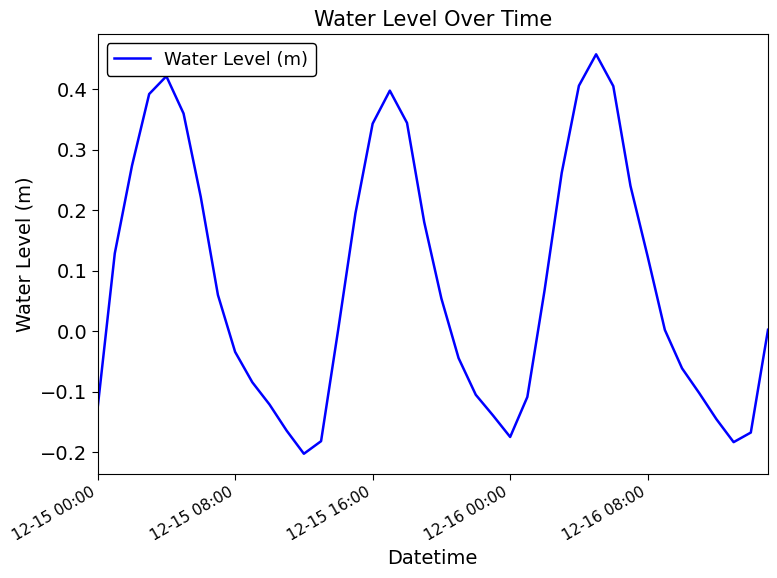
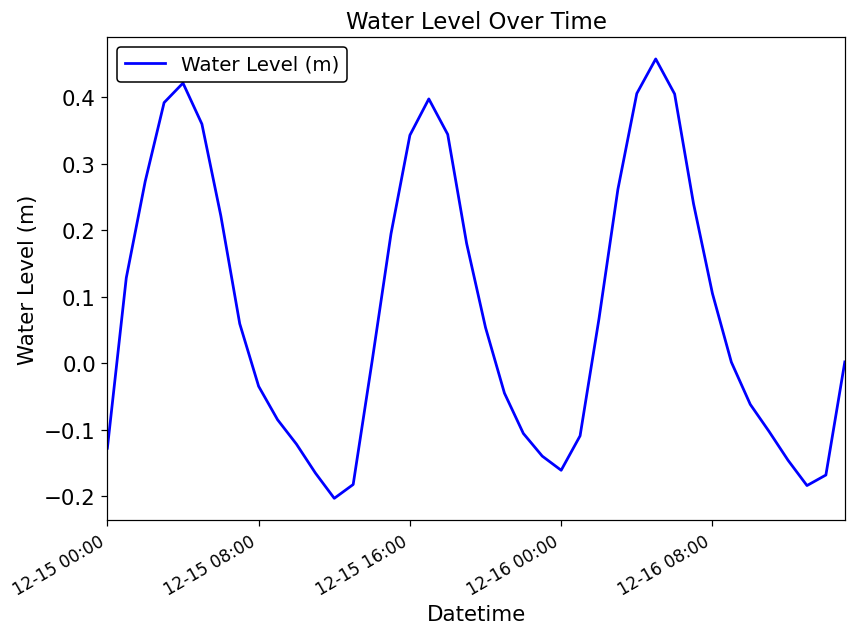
  {
    "12-15 00:00": -0.13,
    "12-15 08:00": -0.03,
    "12-15 16:00": 0.34,
-   "12-16 00:00": -0.18,
-   "12-16 08:00": 0.12
+   "12-16 00:00": -0.16,
+   "12-16 08:00": 0.11
  }
